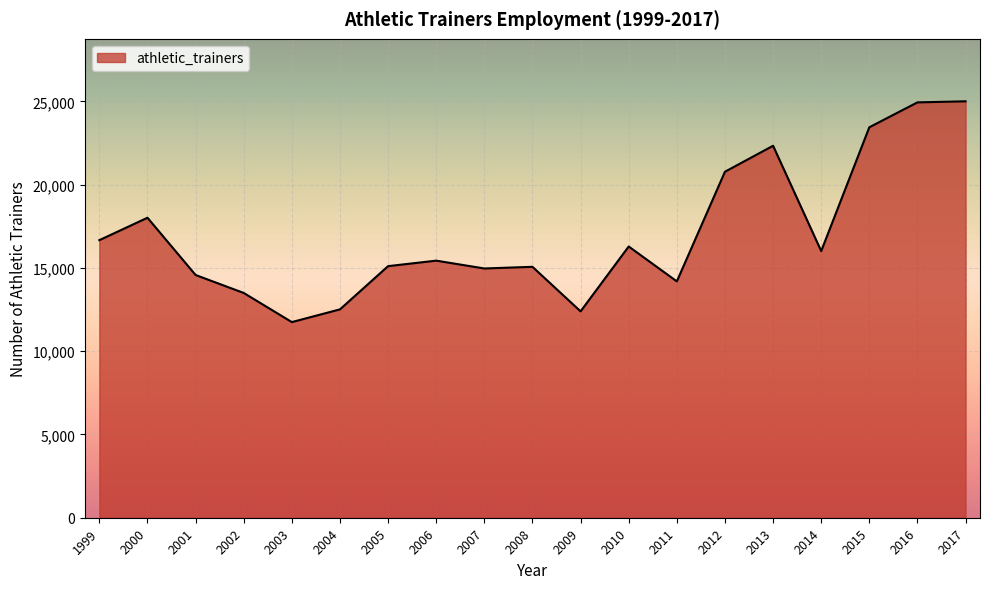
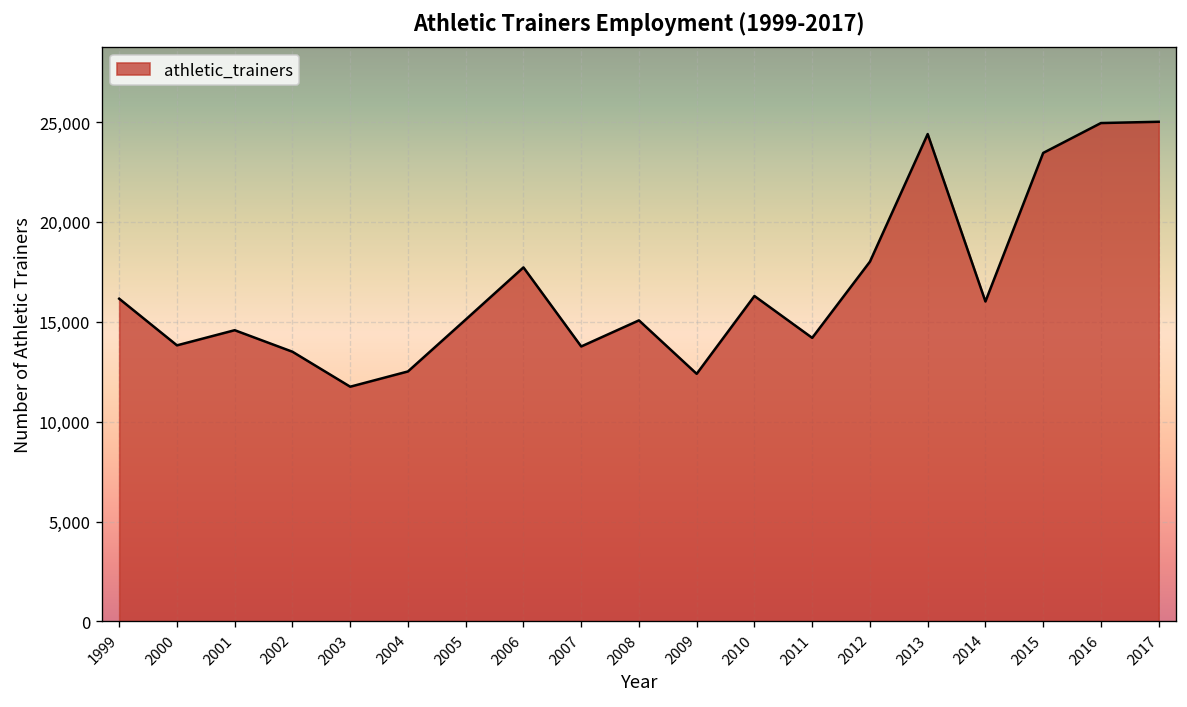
  {
-   "1999": "16,700",
-   "2000": "18,000",
+   "1999": "16,200",
+   "2000": "13,800",
    "2001": "14,600",
    "2002": "13,500",
    "2003": "11,800",
    "2004": "12,500",
    "2005": "15,100",
-   "2006": "15,400",
-   "2007": "15,000",
+   "2006": "17,700",
+   "2007": "13,800",
    "2008": "15,100",
    "2009": "12,400",
    "2010": "16,300",
    "2011": "14,200",
-   "2012": "20,800",
-   "2013": "22,300",
+   "2012": "18,000",
+   "2013": "24,400",
    "2014": "16,000",
    "2015": "23,500",
    "2016": "24,900",
    "2017": "25,000"
  }
